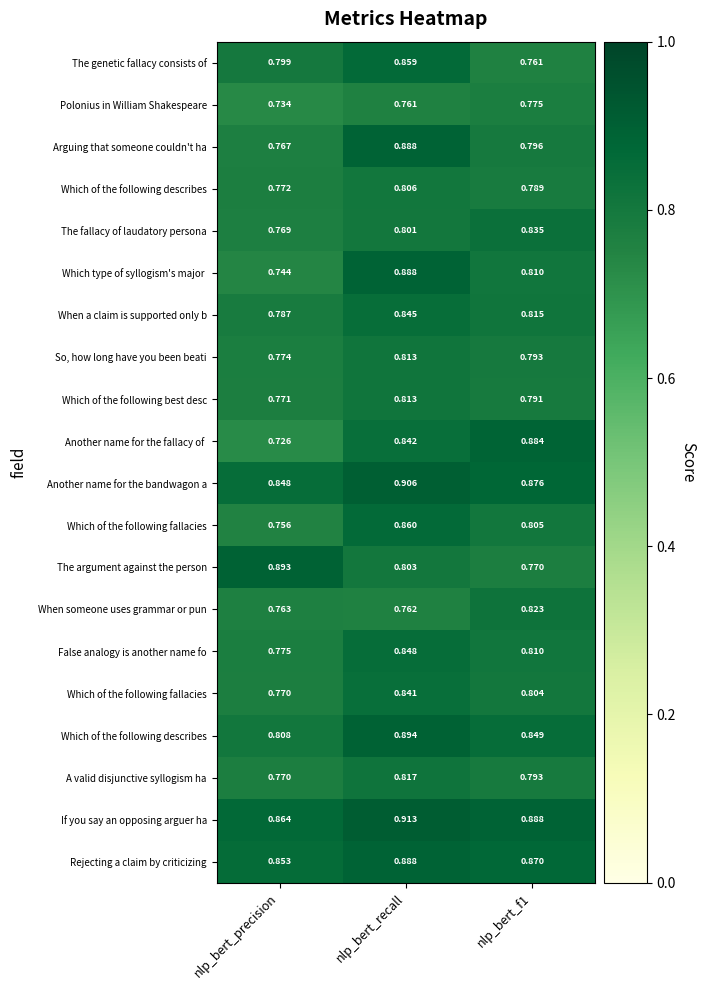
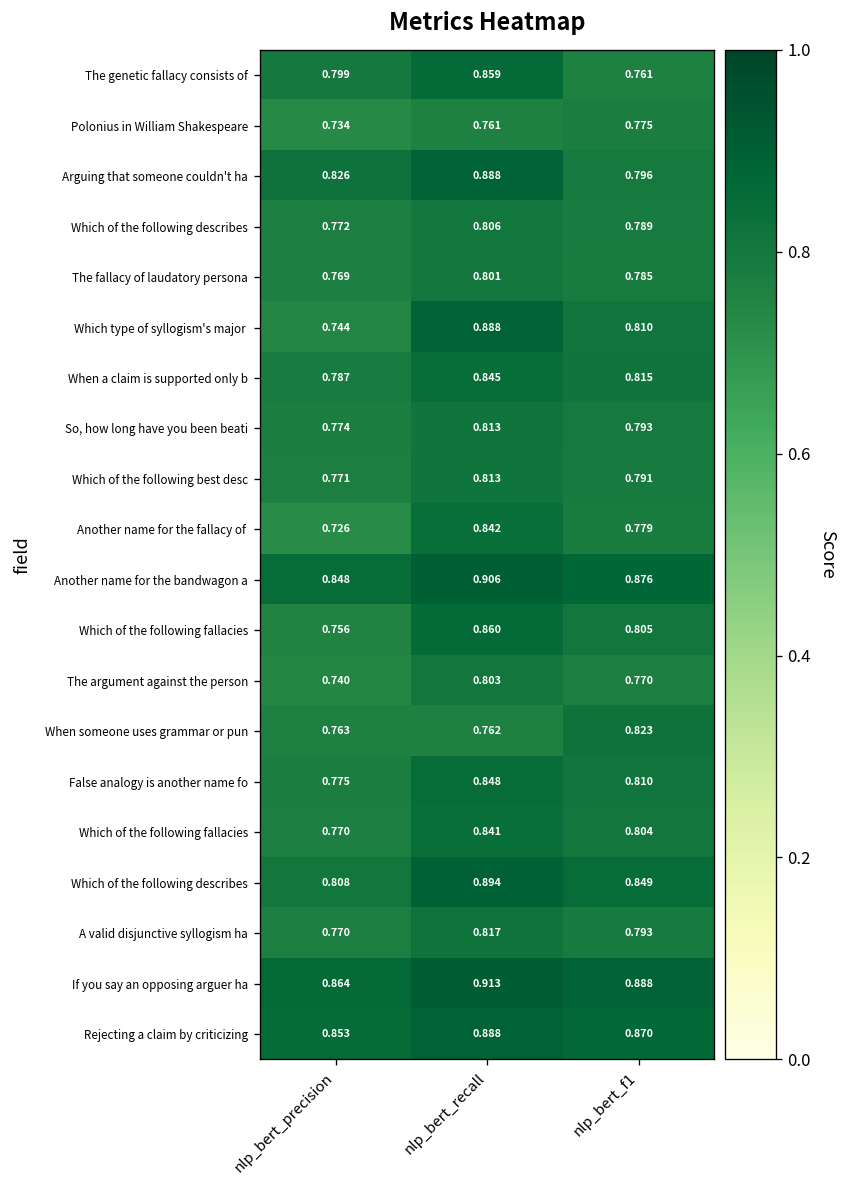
  {
    "The genetic fallacy consists of": {
      "nlp_bert_precision": 0.799,
      "nlp_bert_recall": 0.859,
      "nlp_bert_f1": 0.761
    },
    "Polonius in William Shakespeare": {
      "nlp_bert_precision": 0.734,
      "nlp_bert_recall": 0.761,
      "nlp_bert_f1": 0.775
    },
    "Arguing that someone couldn't ha": {
-     "nlp_bert_precision": 0.767,
+     "nlp_bert_precision": 0.826,
      "nlp_bert_recall": 0.888,
      "nlp_bert_f1": 0.796
    },
    "The fallacy of laudatory persona": {
      "nlp_bert_precision": 0.769,
      "nlp_bert_recall": 0.801,
-     "nlp_bert_f1": 0.835
+     "nlp_bert_f1": 0.785
    },
    "Which type of syllogism's major": {
      "nlp_bert_precision": 0.744,
      "nlp_bert_recall": 0.888,
      "nlp_bert_f1": 0.810
    },
    "When a claim is supported only b": {
      "nlp_bert_precision": 0.787,
      "nlp_bert_recall": 0.845,
      "nlp_bert_f1": 0.815
    },
    "So, how long have you been beati": {
      "nlp_bert_precision": 0.774,
      "nlp_bert_recall": 0.813,
      "nlp_bert_f1": 0.793
    },
    "Which of the following best desc": {
      "nlp_bert_precision": 0.771,
      "nlp_bert_recall": 0.813,
      "nlp_bert_f1": 0.791
    },
    "Another name for the fallacy of": {
      "nlp_bert_precision": 0.726,
      "nlp_bert_recall": 0.842,
-     "nlp_bert_f1": 0.884
+     "nlp_bert_f1": 0.779
    },
    "Another name for the bandwagon a": {
      "nlp_bert_precision": 0.848,
      "nlp_bert_recall": 0.906,
      "nlp_bert_f1": 0.876
    },
    "The argument against the person": {
-     "nlp_bert_precision": 0.893,
+     "nlp_bert_precision": 0.740,
      "nlp_bert_recall": 0.803,
      "nlp_bert_f1": 0.770
    },
    "When someone uses grammar or pun": {
      "nlp_bert_precision": 0.763,
      "nlp_bert_recall": 0.762,
      "nlp_bert_f1": 0.823
    },
    "False analogy is another name fo": {
      "nlp_bert_precision": 0.775,
      "nlp_bert_recall": 0.848,
      "nlp_bert_f1": 0.810
    },
    "A valid disjunctive syllogism ha": {
      "nlp_bert_precision": 0.770,
      "nlp_bert_recall": 0.817,
      "nlp_bert_f1": 0.793
    },
    "If you say an opposing arguer ha": {
      "nlp_bert_precision": 0.864,
      "nlp_bert_recall": 0.913,
      "nlp_bert_f1": 0.888
    },
    "Rejecting a claim by criticizing": {
      "nlp_bert_precision": 0.853,
      "nlp_bert_recall": 0.888,
      "nlp_bert_f1": 0.870
    }
  }
